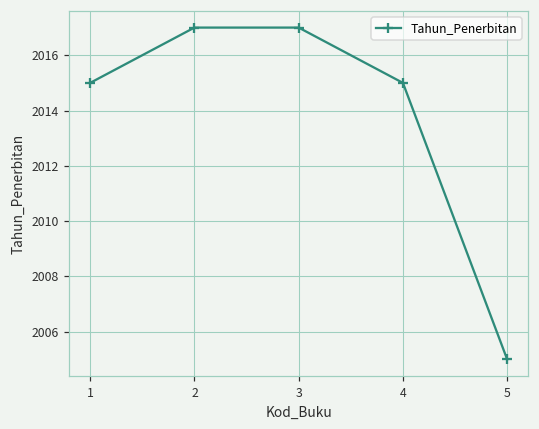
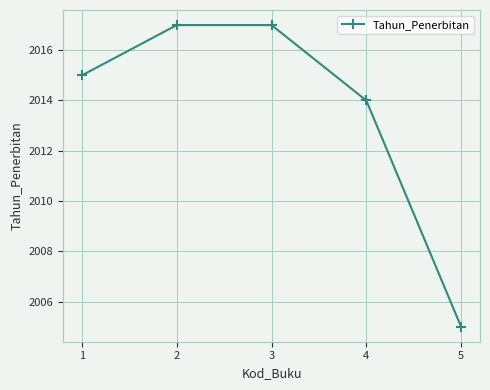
  {
    "1": 2015,
    "2": 2017,
    "3": 2017,
-   "4": 2015,
+   "4": 2014,
    "5": 2005
  }
